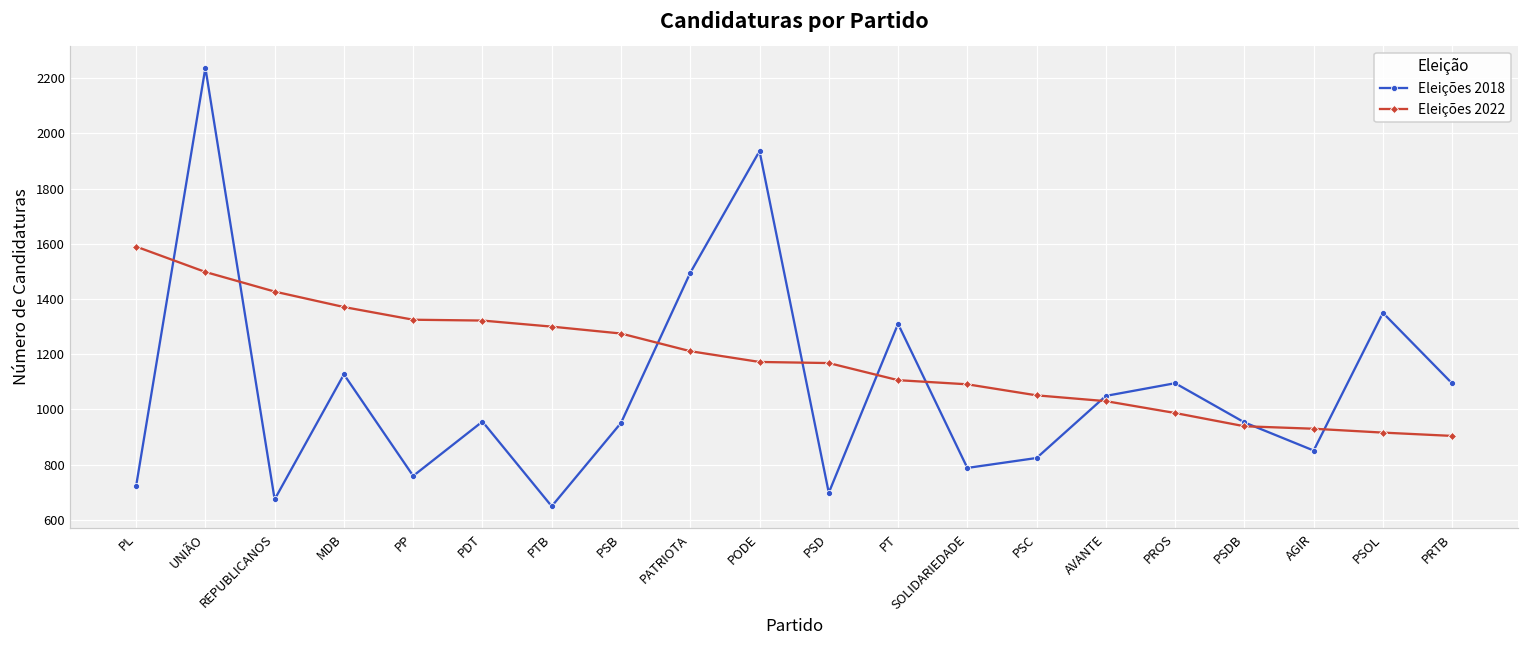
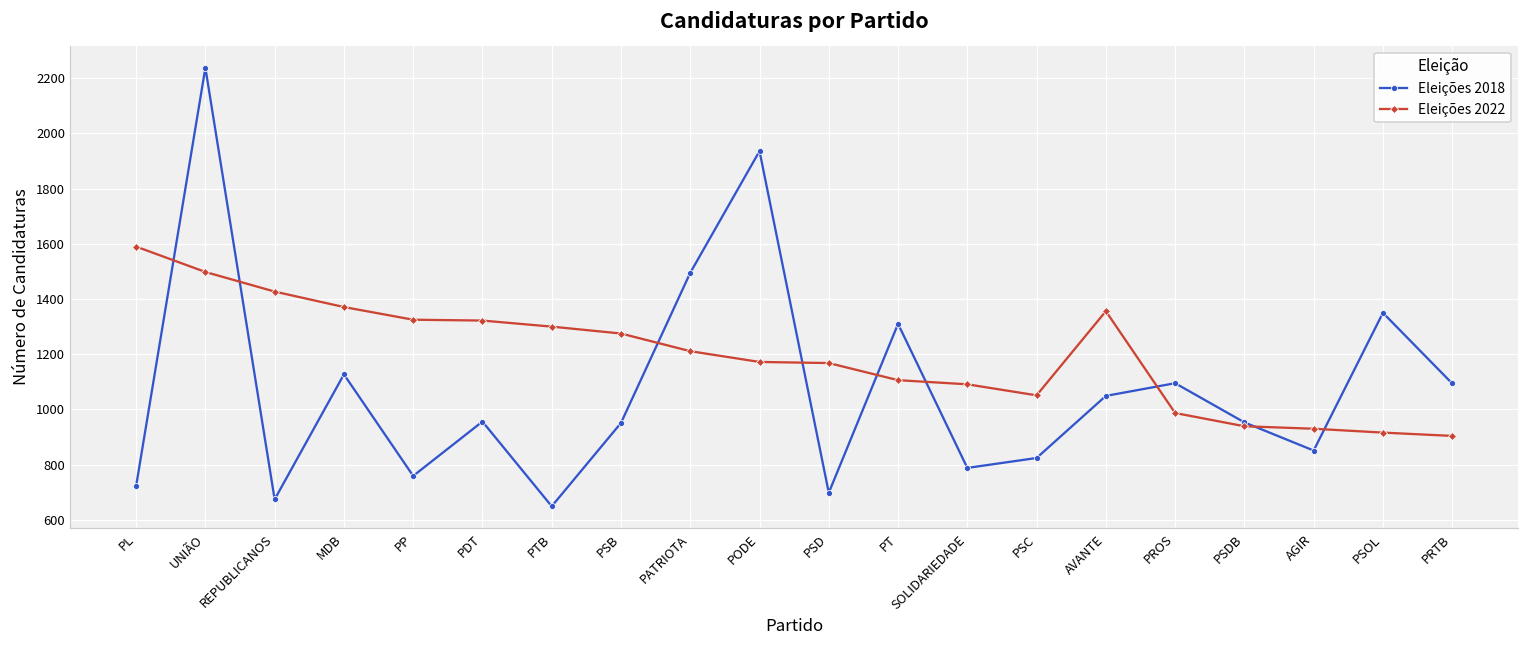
  {
    "Eleições 2018": {
      "PL": 720,
      "UNIÃO": 2240,
      "REPUBLICANOS": 670,
      "MDB": 1130,
      "PP": 760,
      "PDT": 960,
      "PTB": 650,
      "PSB": 950,
      "PATRIOTA": 1500,
      "PODE": 1940,
      "PSD": 700,
      "PT": 1310,
      "SOLIDARIEDADE": 790,
      "PSC": 820,
      "AVANTE": 1050,
      "PROS": 1100,
      "PSDB": 950,
      "AGIR": 850,
      "PSOL": 1350,
      "PRTB": 1090
    },
    "Eleições 2022": {
      "PL": 1590,
      "UNIÃO": 1500,
      "REPUBLICANOS": 1430,
      "MDB": 1370,
      "PP": 1330,
      "PDT": 1320,
      "PTB": 1300,
      "PSB": 1280,
      "PATRIOTA": 1210,
      "PODE": 1170,
      "PSD": 1170,
      "PT": 1110,
      "SOLIDARIEDADE": 1090,
      "PSC": 1050,
-     "AVANTE": 1030,
+     "AVANTE": 1360,
      "PROS": 990,
      "PSDB": 940,
      "AGIR": 930,
      "PSOL": 920,
      "PRTB": 900
    }
  }
